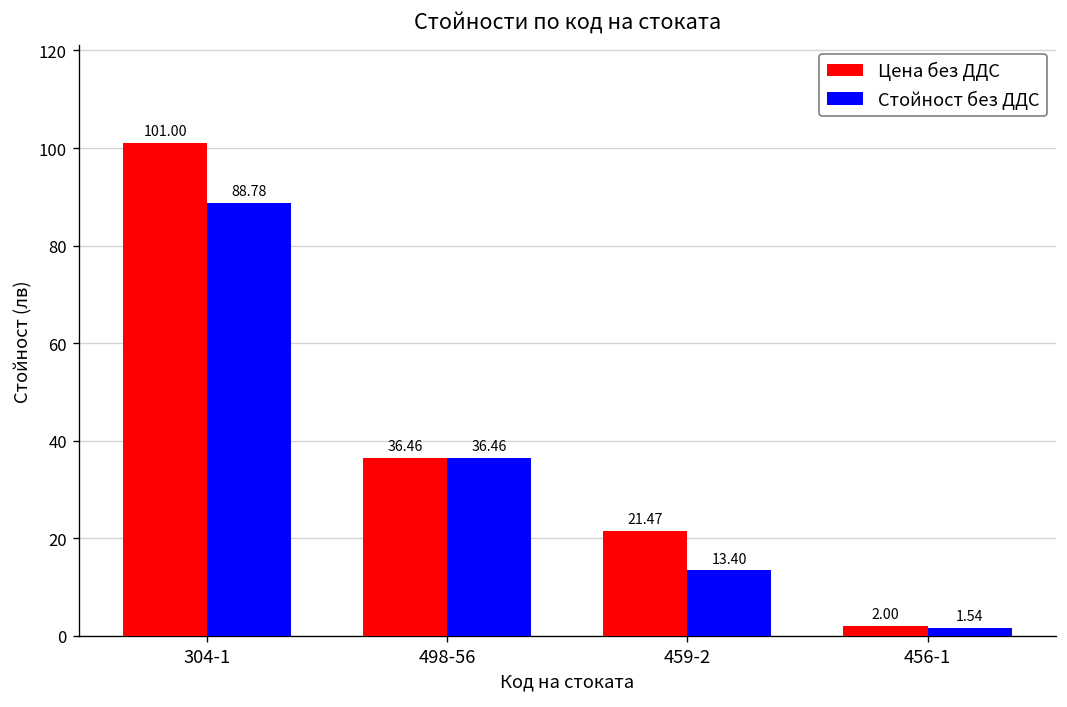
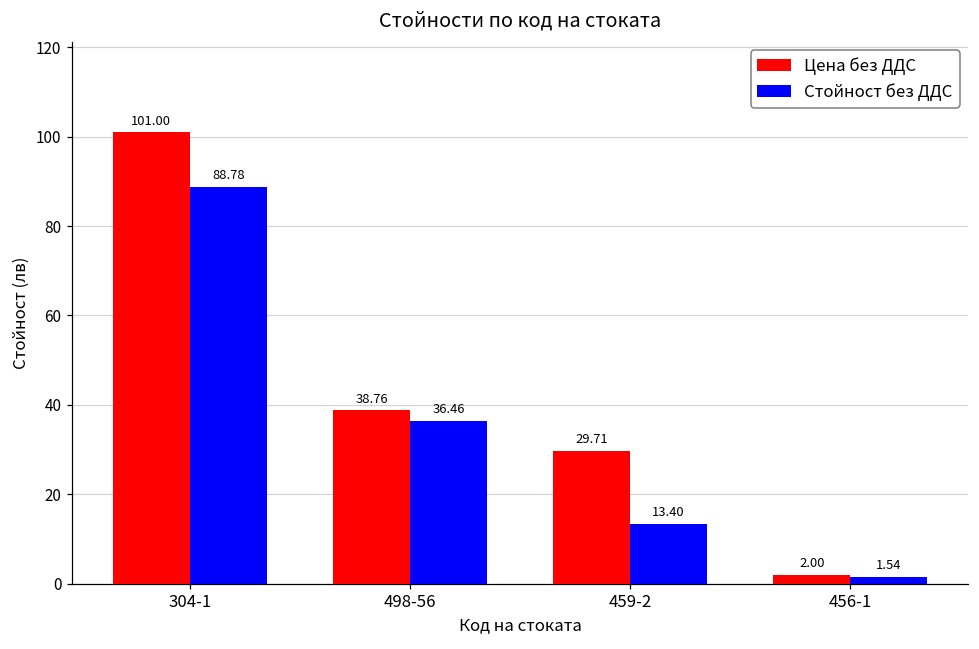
  {
    "Цена без ДДС": {
      "304-1": 101.00,
-     "498-56": 36.46,
-     "459-2": 21.47,
+     "498-56": 38.76,
+     "459-2": 29.71,
      "456-1": 2.00
    },
    "Стойност без ДДС": {
      "304-1": 88.78,
      "498-56": 36.46,
      "459-2": 13.40,
      "456-1": 1.54
    }
  }
